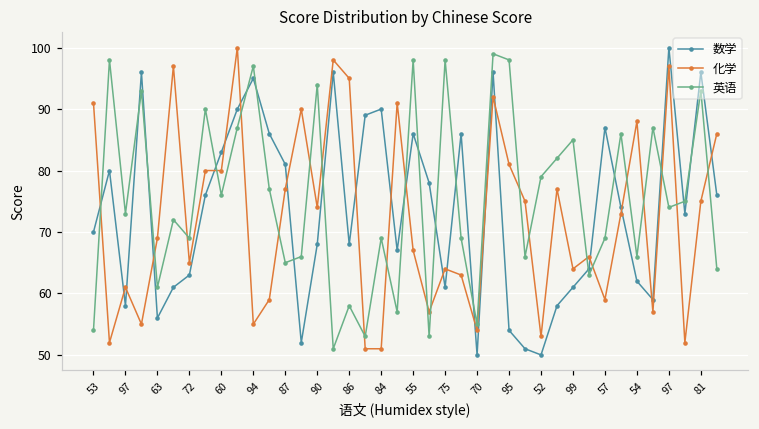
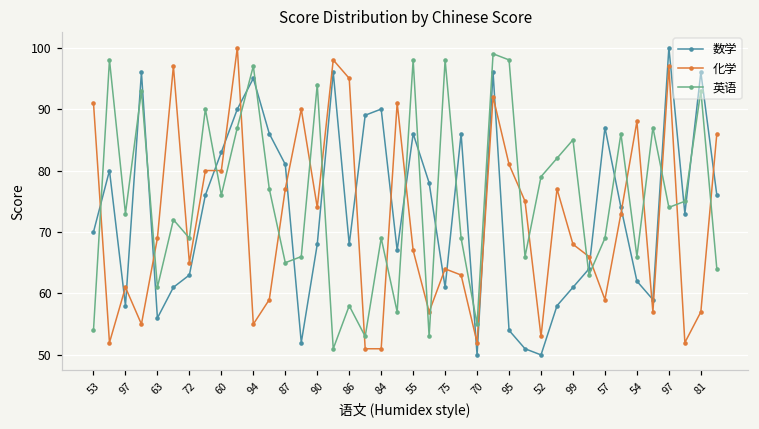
  {
    "化学": {
      "53": 91,
      "63": 69,
      "72": 65,
      "60": 80,
      "94": 55,
      "87": 77,
      "90": 74,
      "86": 95,
      "84": 51,
      "55": 67,
      "75": 64,
-     "70": 54,
+     "70": 52,
      "95": 81,
      "52": 53,
-     "99": 64,
+     "99": 68,
      "57": 59,
      "54": 88,
-     "81": 75
+     "81": 57
    }
  }
